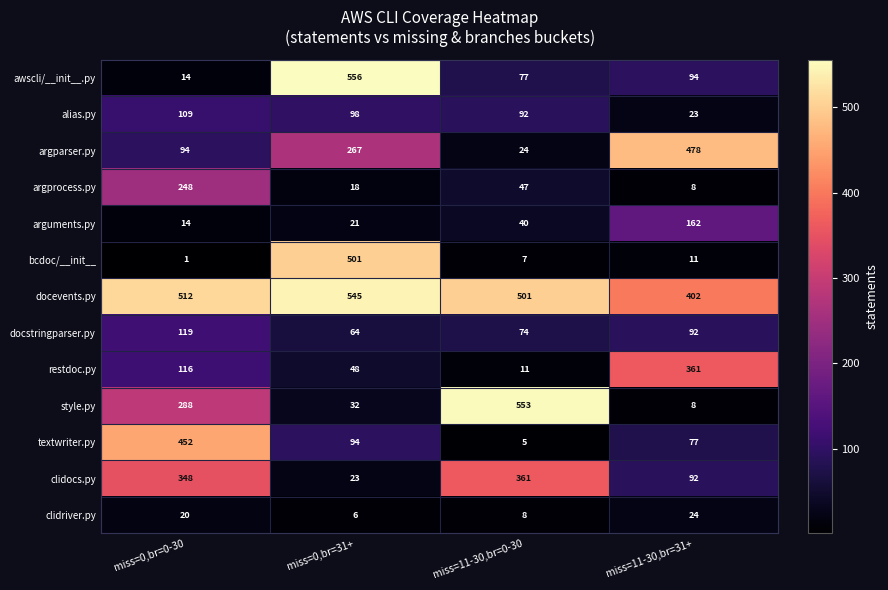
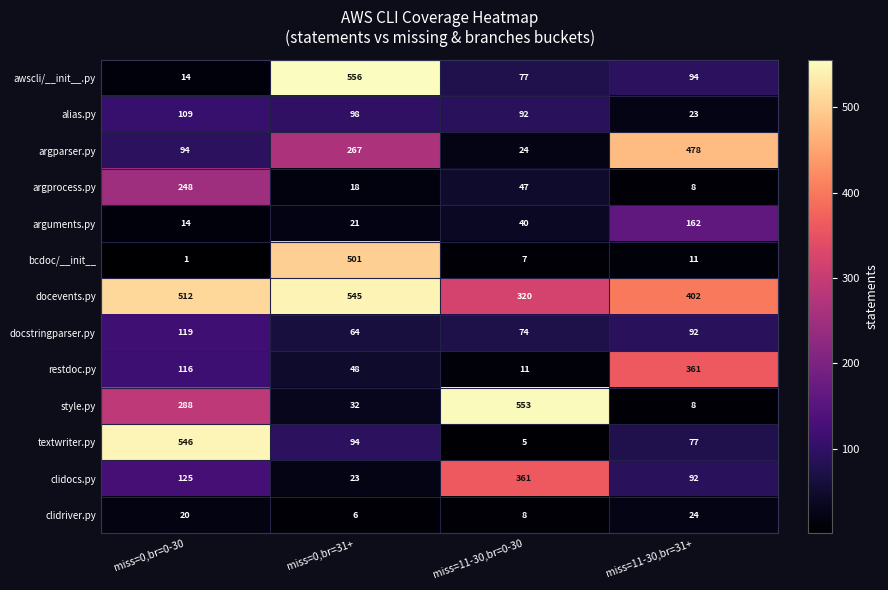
  {
    "awscli/__init__.py": {
      "miss=0,br=0-30": 14,
      "miss=0,br=31+": 556,
      "miss=11-30,br=0-30": 77,
      "miss=11-30,br=31+": 94
    },
    "alias.py": {
      "miss=0,br=0-30": 109,
      "miss=0,br=31+": 98,
      "miss=11-30,br=0-30": 92,
      "miss=11-30,br=31+": 23
    },
    "argparser.py": {
      "miss=0,br=0-30": 94,
      "miss=0,br=31+": 267,
      "miss=11-30,br=0-30": 24,
      "miss=11-30,br=31+": 478
    },
    "argprocess.py": {
      "miss=0,br=0-30": 248,
      "miss=0,br=31+": 18,
      "miss=11-30,br=0-30": 47,
      "miss=11-30,br=31+": 8
    },
    "arguments.py": {
      "miss=0,br=0-30": 14,
      "miss=0,br=31+": 21,
      "miss=11-30,br=0-30": 40,
      "miss=11-30,br=31+": 162
    },
    "bcdoc/__init__": {
      "miss=0,br=0-30": 1,
      "miss=0,br=31+": 501,
      "miss=11-30,br=0-30": 7,
      "miss=11-30,br=31+": 11
    },
    "docevents.py": {
      "miss=0,br=0-30": 512,
      "miss=0,br=31+": 545,
-     "miss=11-30,br=0-30": 501,
+     "miss=11-30,br=0-30": 320,
      "miss=11-30,br=31+": 402
    },
    "docstringparser.py": {
      "miss=0,br=0-30": 119,
      "miss=0,br=31+": 64,
      "miss=11-30,br=0-30": 74,
      "miss=11-30,br=31+": 92
    },
    "restdoc.py": {
      "miss=0,br=0-30": 116,
      "miss=0,br=31+": 48,
      "miss=11-30,br=0-30": 11,
      "miss=11-30,br=31+": 361
    },
    "style.py": {
      "miss=0,br=0-30": 288,
      "miss=0,br=31+": 32,
      "miss=11-30,br=0-30": 553,
      "miss=11-30,br=31+": 8
    },
    "textwriter.py": {
-     "miss=0,br=0-30": 452,
+     "miss=0,br=0-30": 546,
      "miss=0,br=31+": 94,
      "miss=11-30,br=0-30": 5,
      "miss=11-30,br=31+": 77
    },
    "clidocs.py": {
-     "miss=0,br=0-30": 348,
+     "miss=0,br=0-30": 125,
      "miss=0,br=31+": 23,
      "miss=11-30,br=0-30": 361,
      "miss=11-30,br=31+": 92
    },
    "clidriver.py": {
      "miss=0,br=0-30": 20,
      "miss=0,br=31+": 6,
      "miss=11-30,br=0-30": 8,
      "miss=11-30,br=31+": 24
    }
  }
